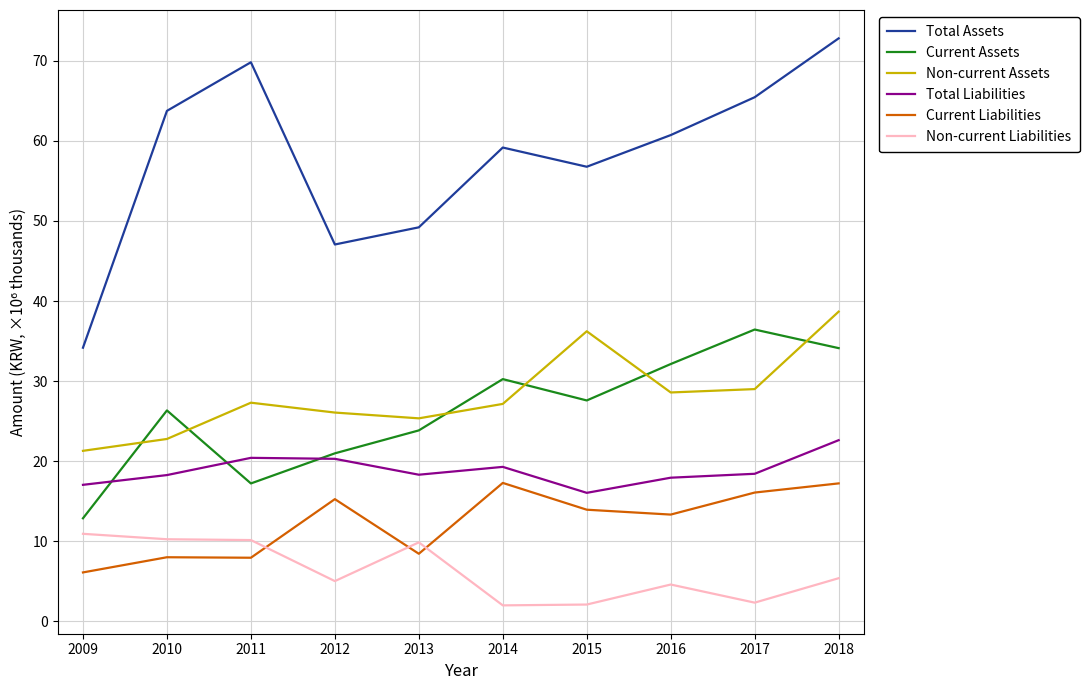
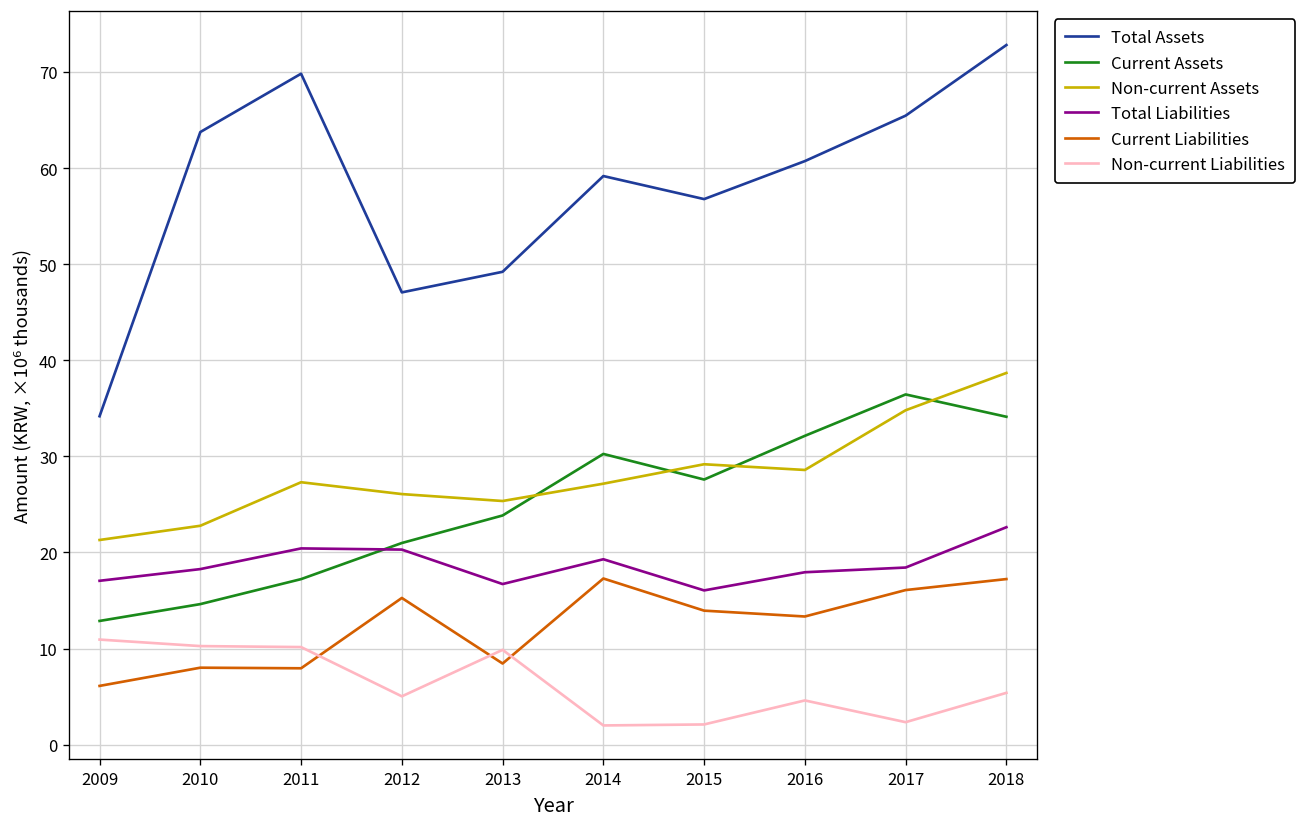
  {
    "Total Assets": {
      "2009": 34,
      "2010": 64,
      "2011": 70,
      "2012": 47,
      "2013": 49,
      "2014": 59,
      "2015": 57,
      "2016": 61,
      "2017": 65,
      "2018": 73
    },
    "Current Assets": {
      "2009": 13,
-     "2010": 26,
+     "2010": 15,
      "2011": 17,
      "2012": 21,
      "2013": 24,
      "2014": 30,
      "2015": 28,
      "2016": 32,
      "2017": 36,
      "2018": 34
    },
    "Non-current Assets": {
      "2009": 21,
      "2010": 23,
      "2011": 27,
      "2012": 26,
      "2013": 25,
      "2014": 27,
-     "2015": 36,
+     "2015": 29,
      "2016": 29,
-     "2017": 29,
+     "2017": 35,
      "2018": 39
    },
    "Total Liabilities": {
      "2009": 17,
      "2010": 18,
      "2011": 20,
      "2012": 20,
-     "2013": 18,
+     "2013": 17,
      "2014": 19,
      "2015": 16,
      "2016": 18,
      "2017": 18,
      "2018": 23
    },
    "Current Liabilities": {
      "2009": 6,
      "2010": 8,
      "2011": 8,
      "2012": 15,
      "2013": 8,
      "2014": 17,
      "2015": 14,
      "2016": 13,
      "2017": 16,
      "2018": 17
    },
    "Non-current Liabilities": {
      "2009": 11,
      "2010": 10,
      "2011": 10,
      "2012": 5,
      "2013": 10,
      "2014": 2,
      "2015": 2,
      "2016": 5,
      "2017": 2,
      "2018": 5
    }
  }
